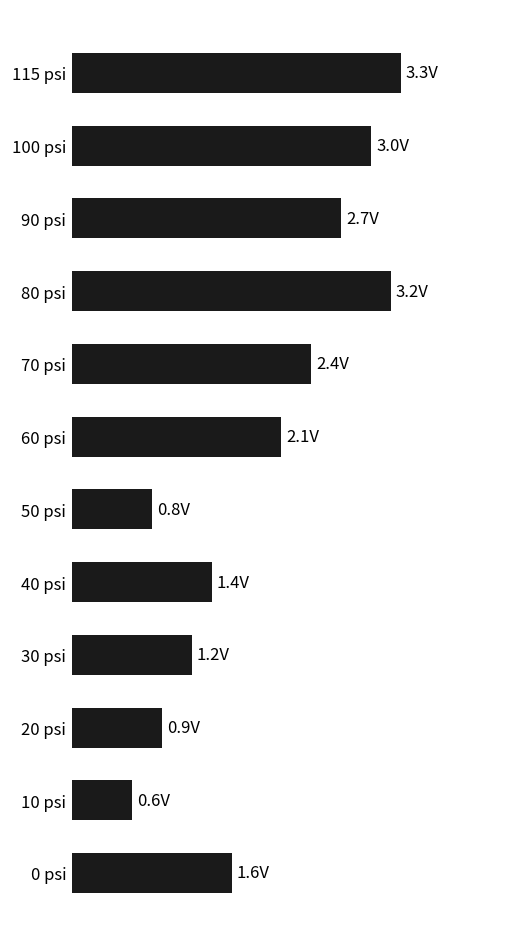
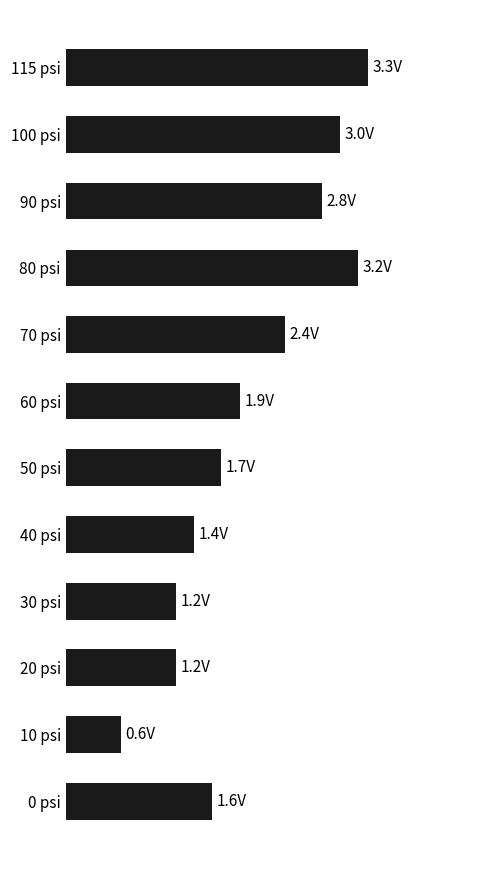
  {
    "115 psi": "3.3V",
    "100 psi": "3.0V",
-   "90 psi": "2.7V",
+   "90 psi": "2.8V",
    "80 psi": "3.2V",
    "70 psi": "2.4V",
-   "60 psi": "2.1V",
-   "50 psi": "0.8V",
+   "60 psi": "1.9V",
+   "50 psi": "1.7V",
    "40 psi": "1.4V",
    "30 psi": "1.2V",
-   "20 psi": "0.9V",
+   "20 psi": "1.2V",
    "10 psi": "0.6V",
    "0 psi": "1.6V"
  }
